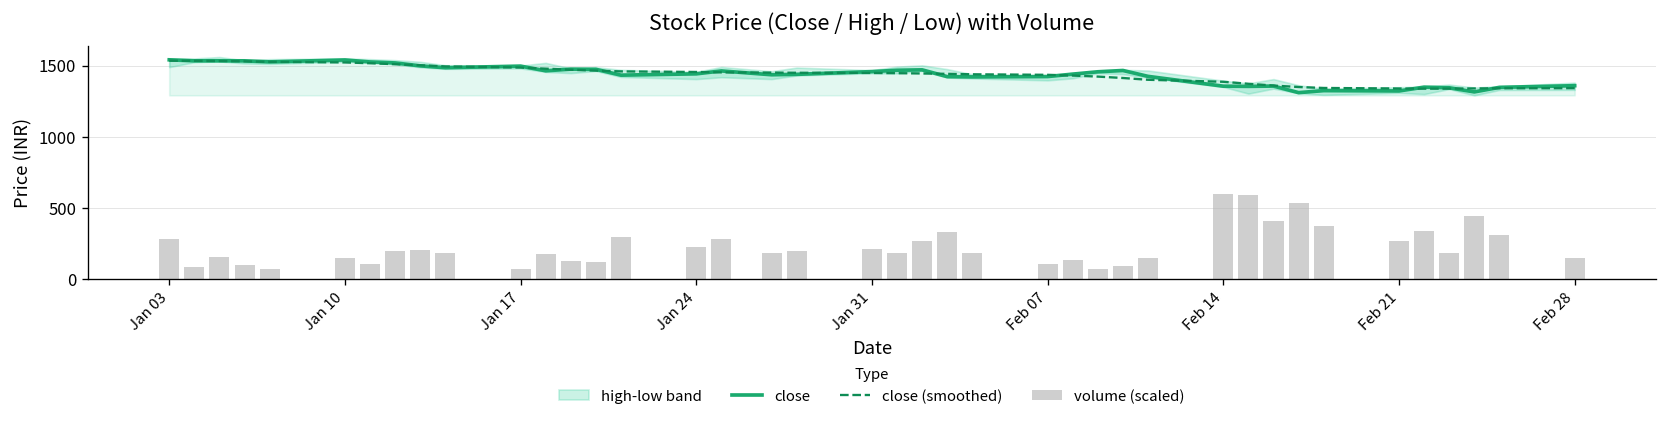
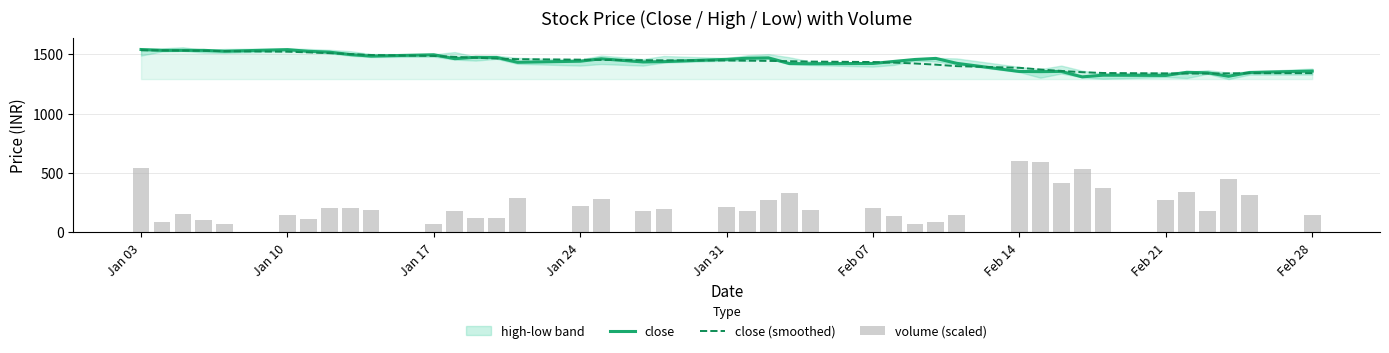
  {
    "volume (scaled)": {
-     "Jan 03": 280,
+     "Jan 03": 540,
      "Jan 10": 150,
      "Jan 17": 70,
      "Jan 24": 220,
      "Jan 31": 210,
-     "Feb 07": 110,
+     "Feb 07": 200,
      "Feb 14": 600,
      "Feb 21": 270,
      "Feb 28": 150
    }
  }
